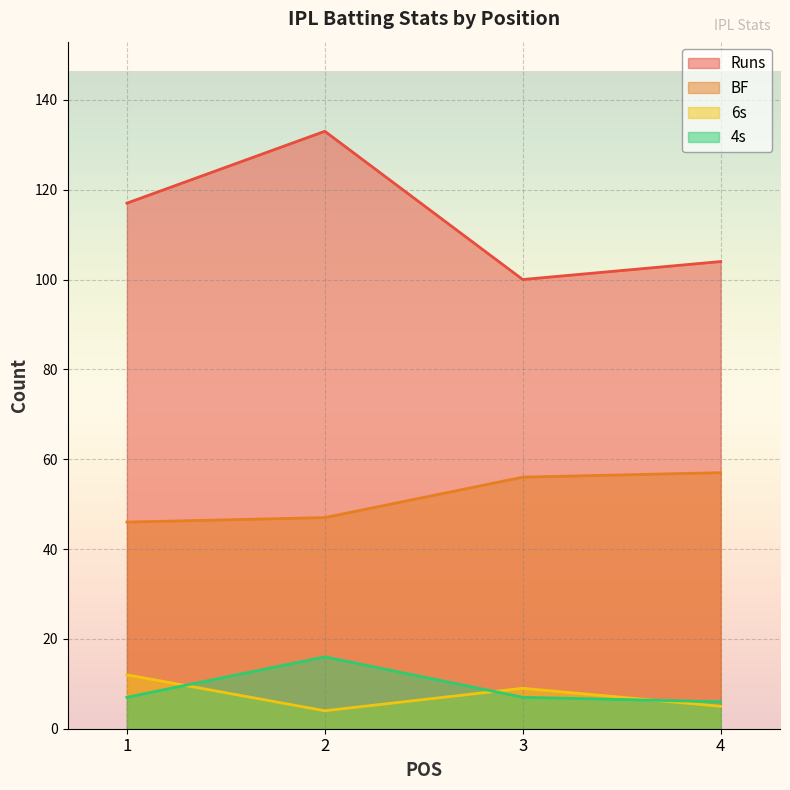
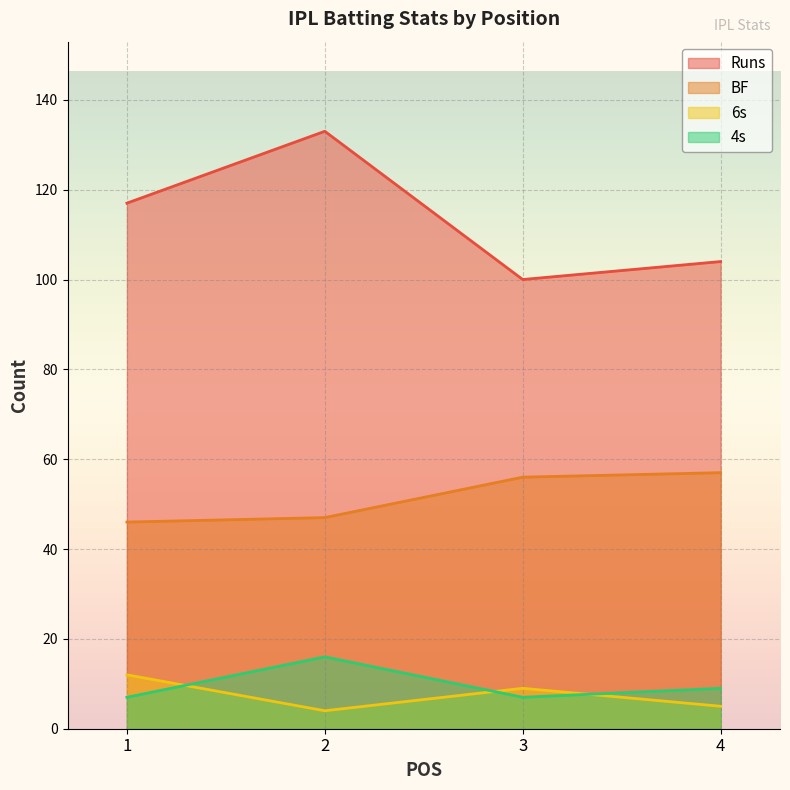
  {
    "4s": {
      "1": 7,
      "2": 16,
      "3": 7,
-     "4": 6
+     "4": 9
    }
  }
